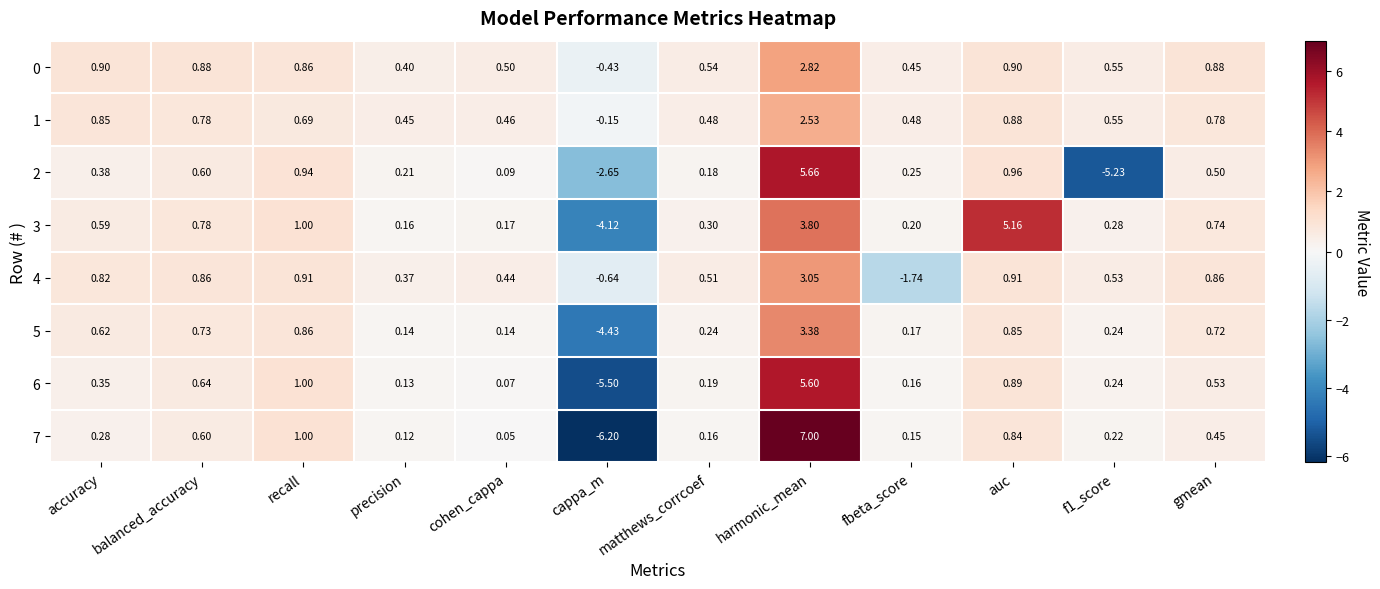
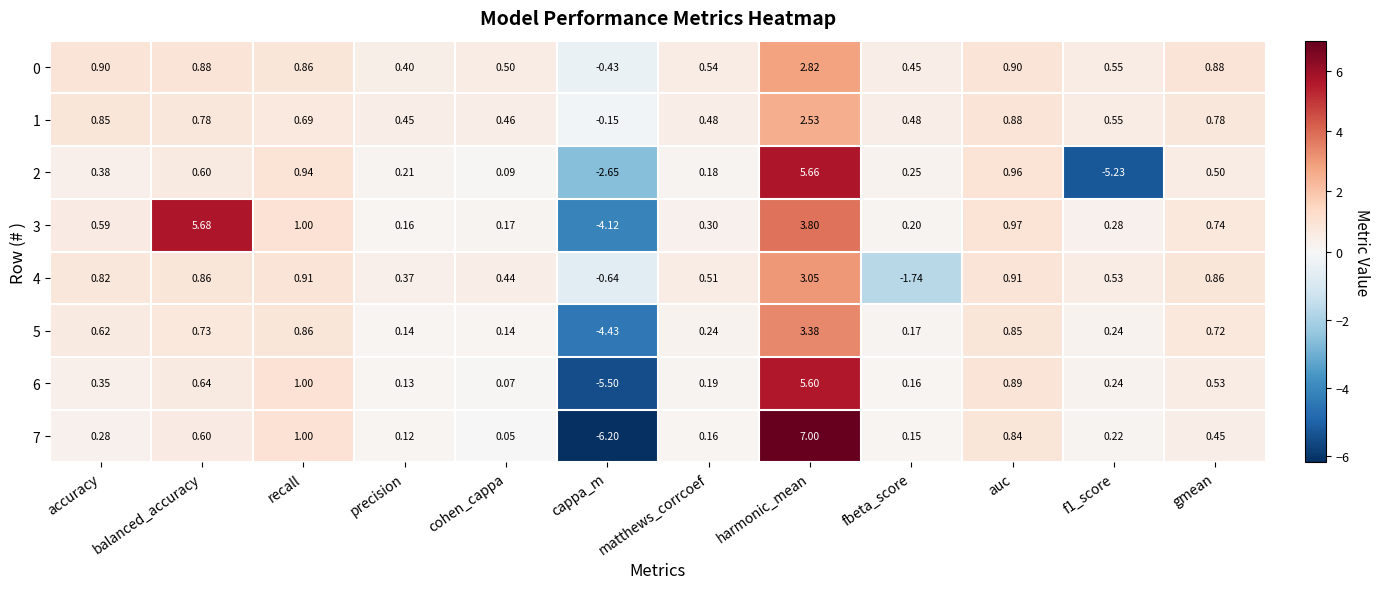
  {
    "0": {
      "accuracy": 0.90,
      "balanced_accuracy": 0.88,
      "recall": 0.86,
      "precision": 0.40,
      "cohen_cappa": 0.50,
      "cappa_m": -0.43,
      "matthews_corrcoef": 0.54,
      "harmonic_mean": 2.82,
      "fbeta_score": 0.45,
      "auc": 0.90,
      "f1_score": 0.55,
      "gmean": 0.88
    },
    "1": {
      "accuracy": 0.85,
      "balanced_accuracy": 0.78,
      "recall": 0.69,
      "precision": 0.45,
      "cohen_cappa": 0.46,
      "cappa_m": -0.15,
      "matthews_corrcoef": 0.48,
      "harmonic_mean": 2.53,
      "fbeta_score": 0.48,
      "auc": 0.88,
      "f1_score": 0.55,
      "gmean": 0.78
    },
    "2": {
      "accuracy": 0.38,
      "balanced_accuracy": 0.60,
      "recall": 0.94,
      "precision": 0.21,
      "cohen_cappa": 0.09,
      "cappa_m": -2.65,
      "matthews_corrcoef": 0.18,
      "harmonic_mean": 5.66,
      "fbeta_score": 0.25,
      "auc": 0.96,
      "f1_score": -5.23,
      "gmean": 0.50
    },
    "3": {
      "accuracy": 0.59,
-     "balanced_accuracy": 0.78,
+     "balanced_accuracy": 5.68,
      "recall": 1.00,
      "precision": 0.16,
      "cohen_cappa": 0.17,
      "cappa_m": -4.12,
      "matthews_corrcoef": 0.30,
      "harmonic_mean": 3.80,
      "fbeta_score": 0.20,
-     "auc": 5.16,
+     "auc": 0.97,
      "f1_score": 0.28,
      "gmean": 0.74
    },
    "4": {
      "accuracy": 0.82,
      "balanced_accuracy": 0.86,
      "recall": 0.91,
      "precision": 0.37,
      "cohen_cappa": 0.44,
      "cappa_m": -0.64,
      "matthews_corrcoef": 0.51,
      "harmonic_mean": 3.05,
      "fbeta_score": -1.74,
      "auc": 0.91,
      "f1_score": 0.53,
      "gmean": 0.86
    },
    "5": {
      "accuracy": 0.62,
      "balanced_accuracy": 0.73,
      "recall": 0.86,
      "precision": 0.14,
      "cohen_cappa": 0.14,
      "cappa_m": -4.43,
      "matthews_corrcoef": 0.24,
      "harmonic_mean": 3.38,
      "fbeta_score": 0.17,
      "auc": 0.85,
      "f1_score": 0.24,
      "gmean": 0.72
    },
    "6": {
      "accuracy": 0.35,
      "balanced_accuracy": 0.64,
      "recall": 1.00,
      "precision": 0.13,
      "cohen_cappa": 0.07,
      "cappa_m": -5.50,
      "matthews_corrcoef": 0.19,
      "harmonic_mean": 5.60,
      "fbeta_score": 0.16,
      "auc": 0.89,
      "f1_score": 0.24,
      "gmean": 0.53
    },
    "7": {
      "accuracy": 0.28,
      "balanced_accuracy": 0.60,
      "recall": 1.00,
      "precision": 0.12,
      "cohen_cappa": 0.05,
      "cappa_m": -6.20,
      "matthews_corrcoef": 0.16,
      "harmonic_mean": 7.00,
      "fbeta_score": 0.15,
      "auc": 0.84,
      "f1_score": 0.22,
      "gmean": 0.45
    }
  }
